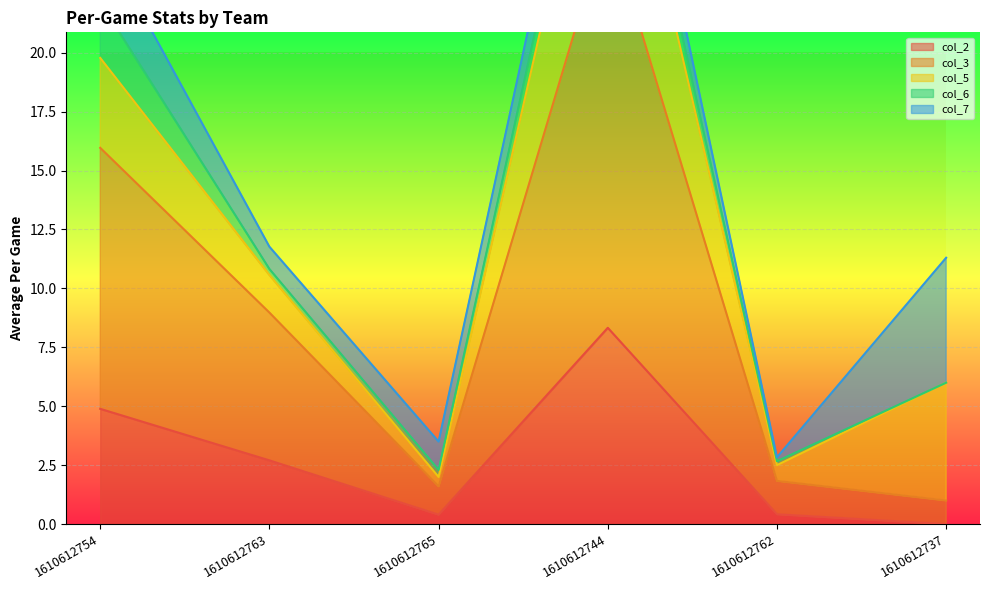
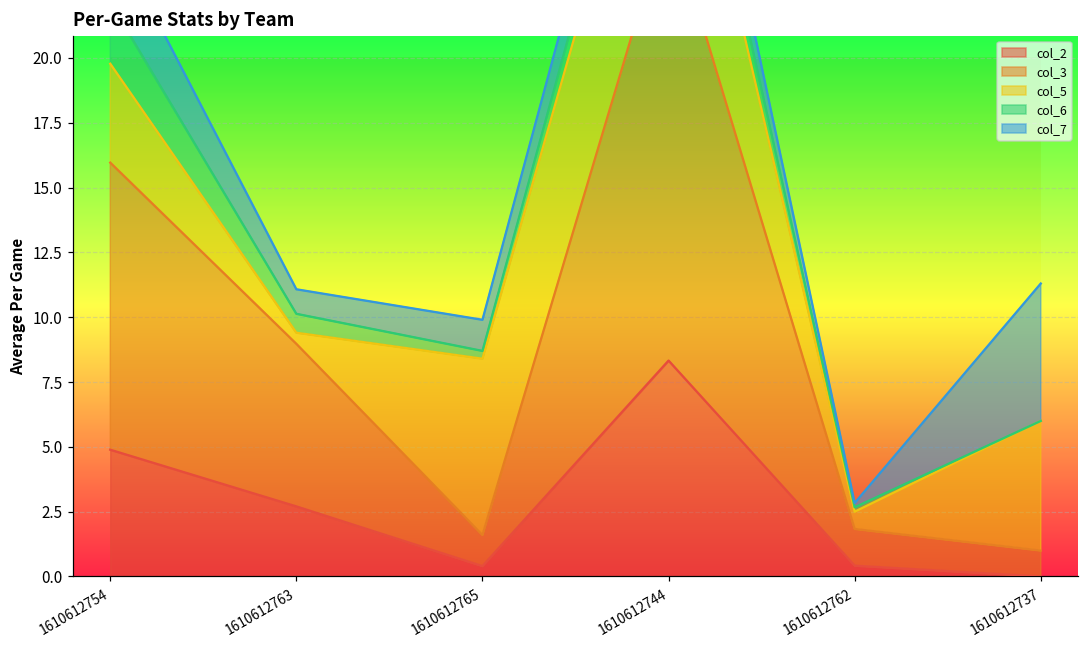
  {
    "col_5": {
-     "1610612763": 1.6,
-     "1610612765": 0.4,
+     "1610612763": 0.4,
+     "1610612765": 6.8,
      "1610612762": 0.7
    },
    "col_6": {
-     "1610612763": 0.3,
+     "1610612763": 0.7,
      "1610612765": 0.3,
      "1610612762": 0.2
    },
    "col_7": {
      "1610612763": 0.9,
      "1610612765": 1.2,
      "1610612762": 0.2,
      "1610612737": 5.3
    }
  }
